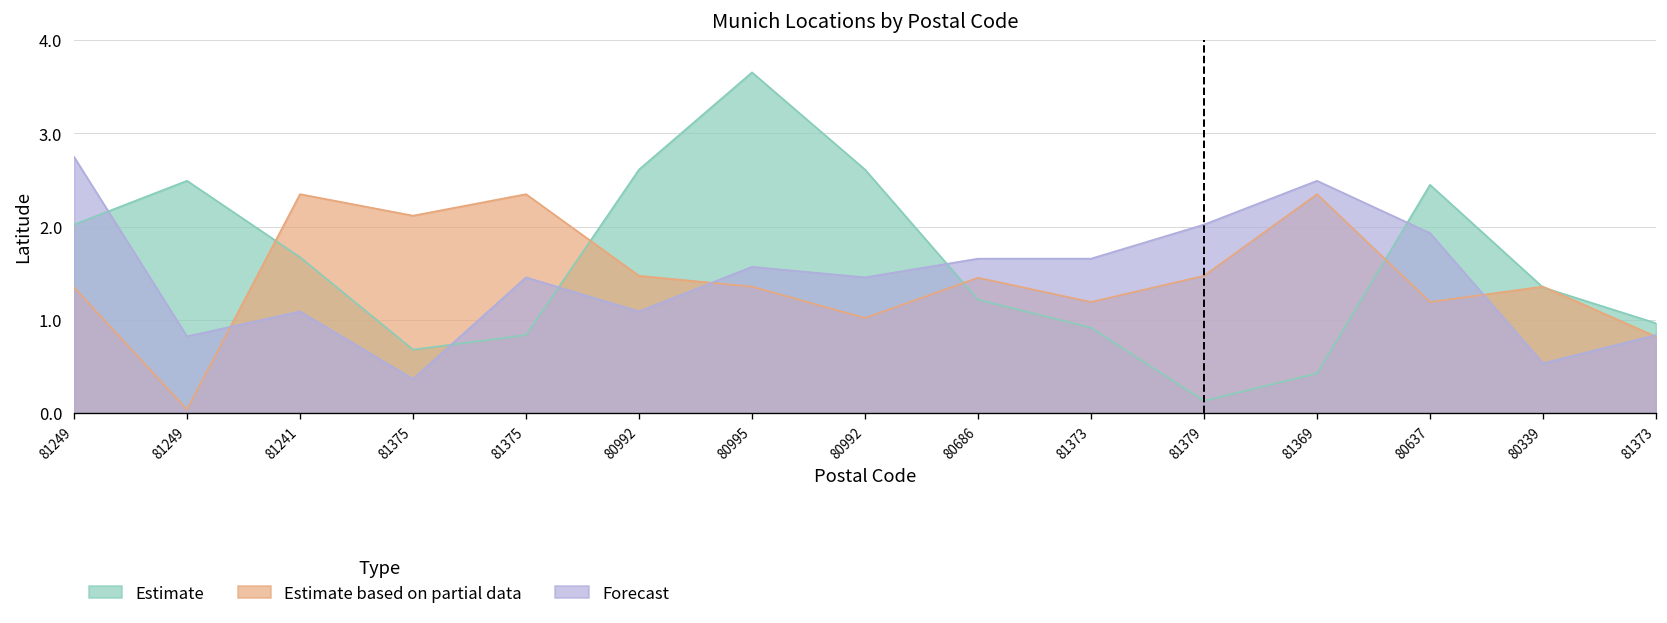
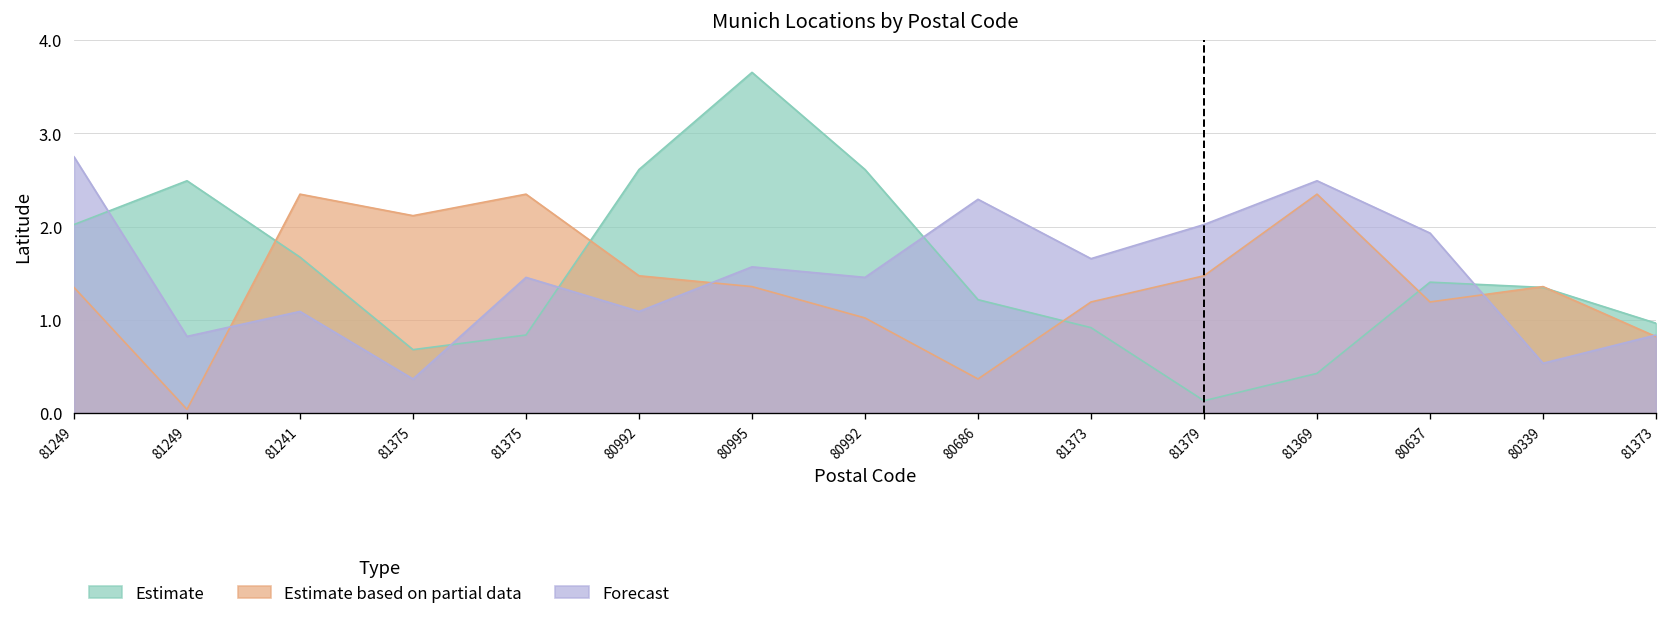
  {
    "Estimate": {
      "81241": 1.7,
      "80995": 3.7,
      "80686": 1.2,
      "81379": 0.1,
      "81369": 0.4,
-     "80637": 2.4
+     "80637": 1.4
    },
    "Estimate based on partial data": {
      "81241": 2.3,
      "80995": 1.4,
-     "80686": 1.5,
+     "80686": 0.4,
      "81379": 1.5,
      "81369": 2.3,
      "80637": 1.2
    },
    "Forecast": {
      "81241": 1.1,
      "80995": 1.6,
-     "80686": 1.7,
+     "80686": 2.3,
      "81379": 2.0,
      "81369": 2.5,
      "80637": 1.9,
      "80339": 0.5
    }
  }
